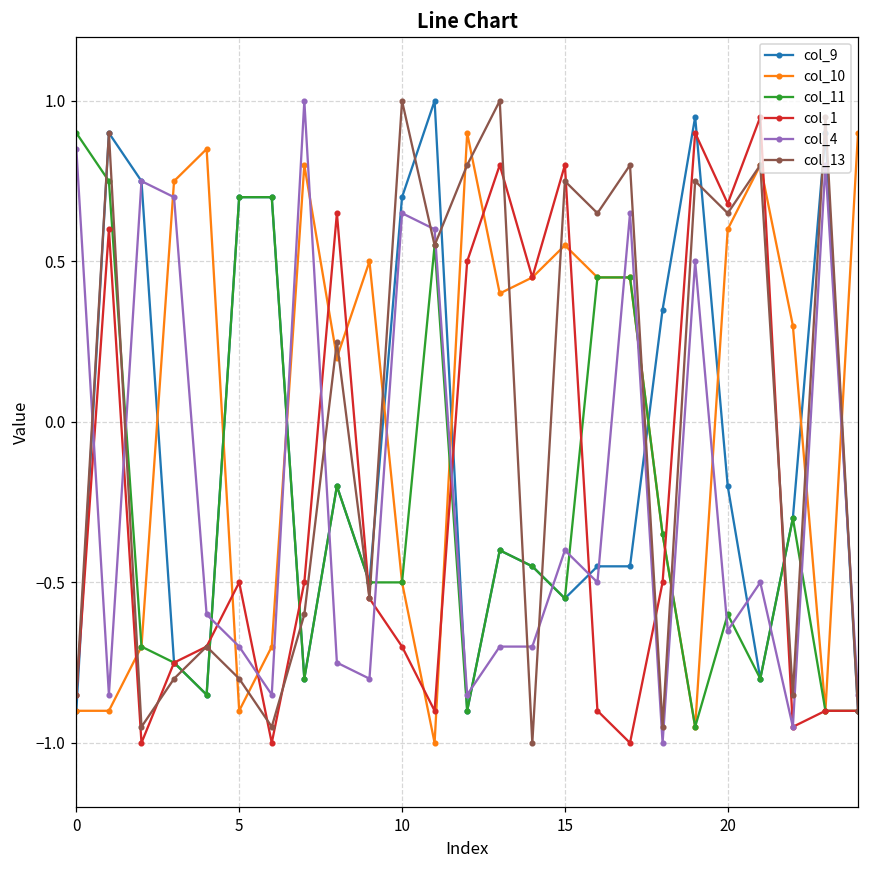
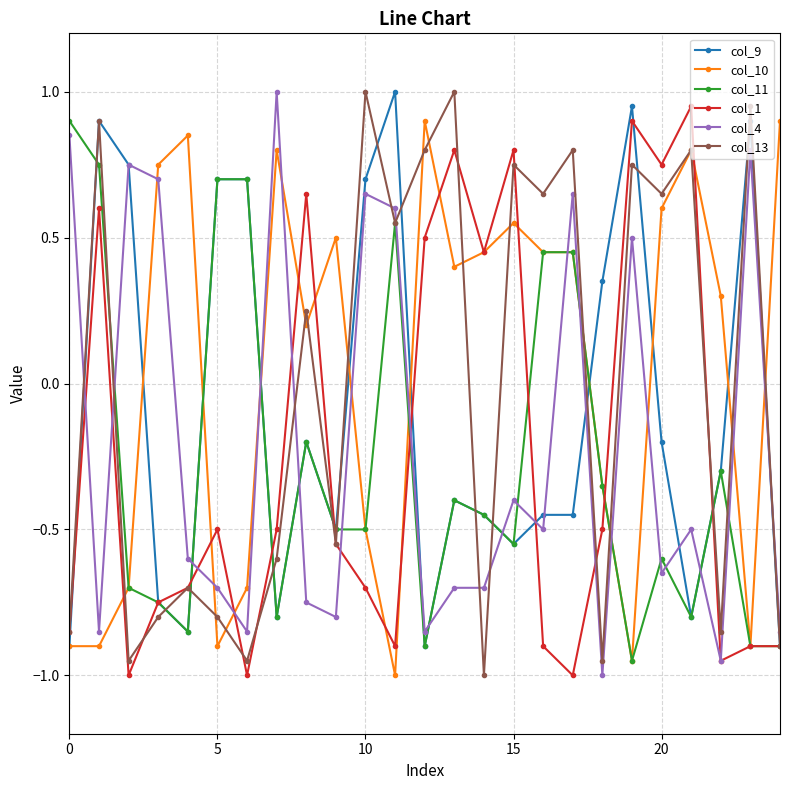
  {
    "col_9": {
      "10": 0.70,
      "20": -0.20
    },
    "col_10": {
      "5": -0.90,
      "15": 0.55,
      "20": 0.60
    },
    "col_11": {
      "0": 0.90,
      "20": -0.60
    },
    "col_1": {
      "5": -0.50,
      "10": -0.70,
      "15": 0.80,
-     "20": 0.68
+     "20": 0.75
    },
    "col_4": {
      "0": 0.85,
      "5": -0.70,
      "10": 0.65,
      "15": -0.40,
      "20": -0.65
    },
    "col_13": {
      "5": -0.80,
      "10": 1.00,
      "15": 0.75,
      "20": 0.65
    }
  }
